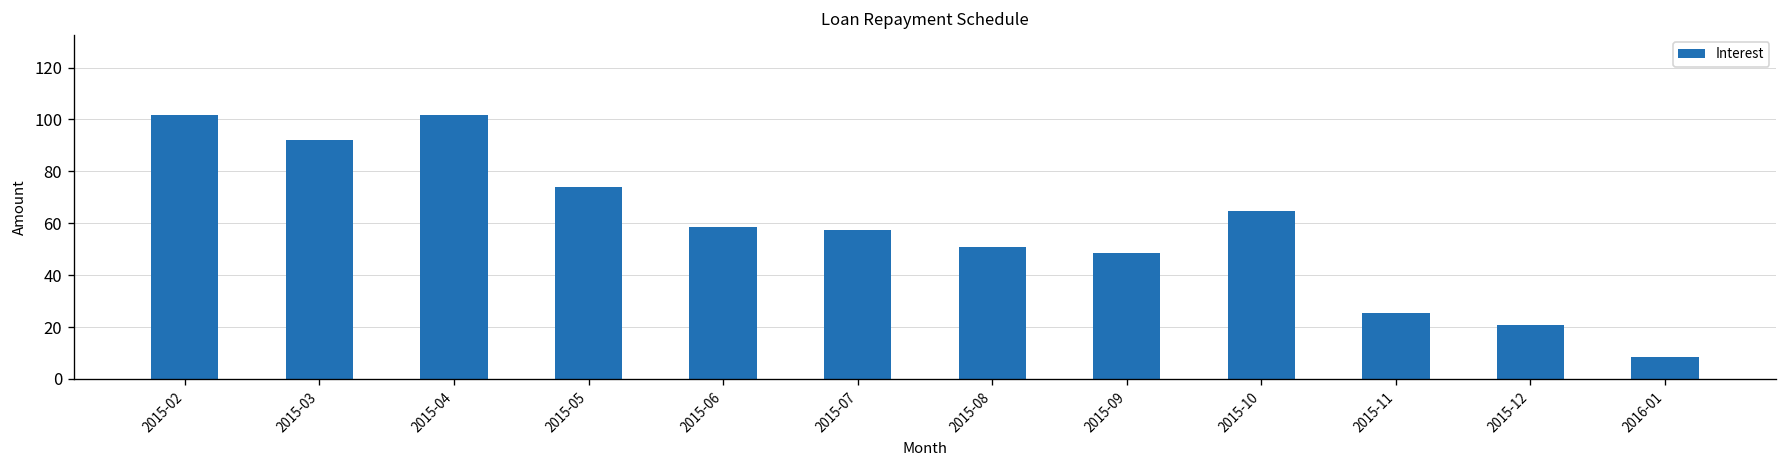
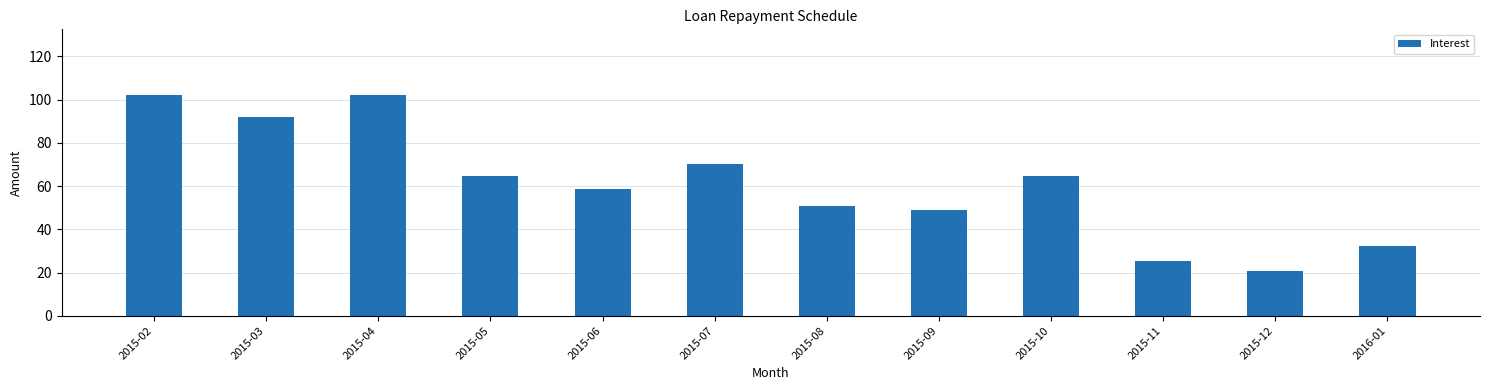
  {
    "2015-02": 102,
    "2015-03": 92,
    "2015-04": 102,
-   "2015-05": 74,
+   "2015-05": 65,
    "2015-06": 59,
-   "2015-07": 58,
+   "2015-07": 70,
    "2015-08": 51,
    "2015-09": 49,
    "2015-10": 65,
    "2015-11": 25,
    "2015-12": 21,
-   "2016-01": 8
+   "2016-01": 32
  }
